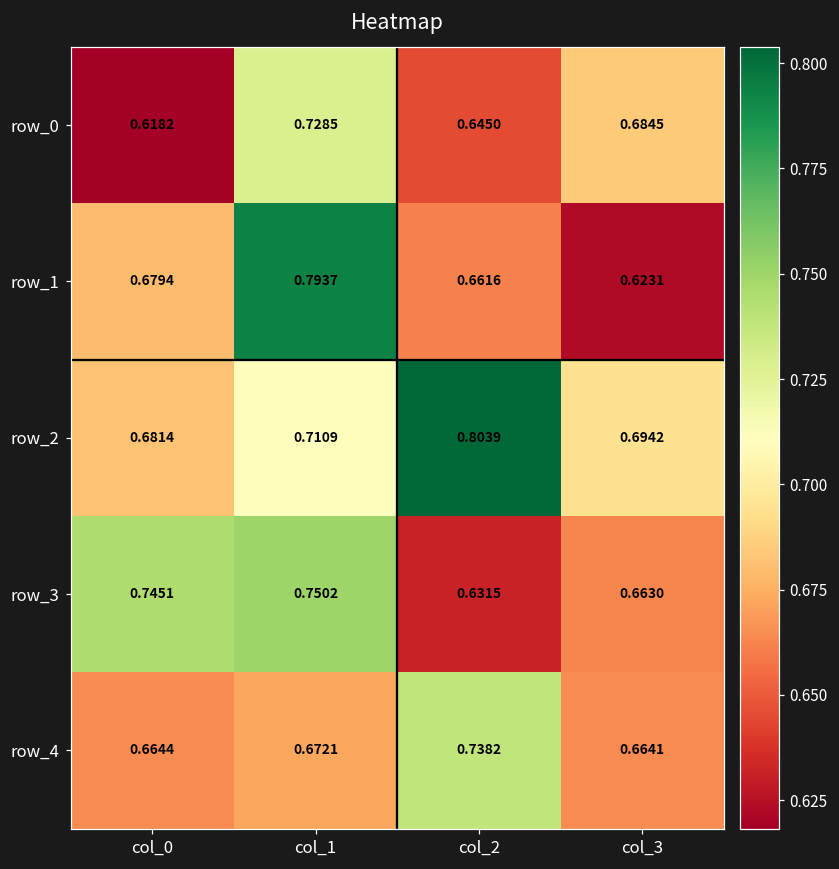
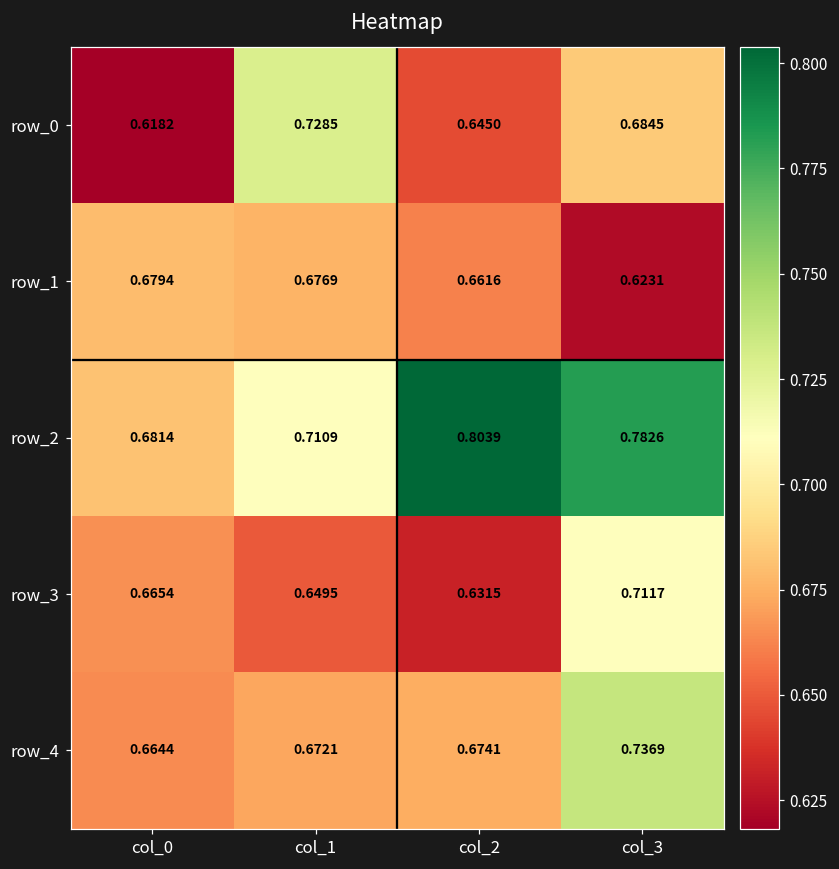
  {
    "row_0": {
      "col_0": 0.6182,
      "col_1": 0.7285,
      "col_2": 0.6450,
      "col_3": 0.6845
    },
    "row_1": {
      "col_0": 0.6794,
-     "col_1": 0.7937,
+     "col_1": 0.6769,
      "col_2": 0.6616,
      "col_3": 0.6231
    },
    "row_2": {
      "col_0": 0.6814,
      "col_1": 0.7109,
      "col_2": 0.8039,
-     "col_3": 0.6942
+     "col_3": 0.7826
    },
    "row_3": {
-     "col_0": 0.7451,
-     "col_1": 0.7502,
+     "col_0": 0.6654,
+     "col_1": 0.6495,
      "col_2": 0.6315,
-     "col_3": 0.6630
+     "col_3": 0.7117
    },
    "row_4": {
      "col_0": 0.6644,
      "col_1": 0.6721,
-     "col_2": 0.7382,
-     "col_3": 0.6641
+     "col_2": 0.6741,
+     "col_3": 0.7369
    }
  }
